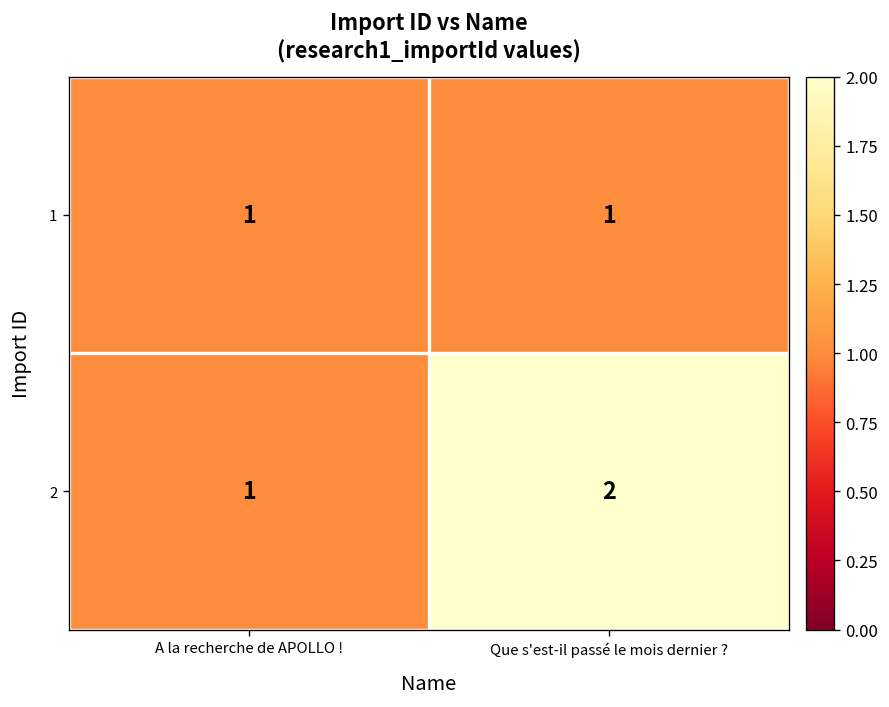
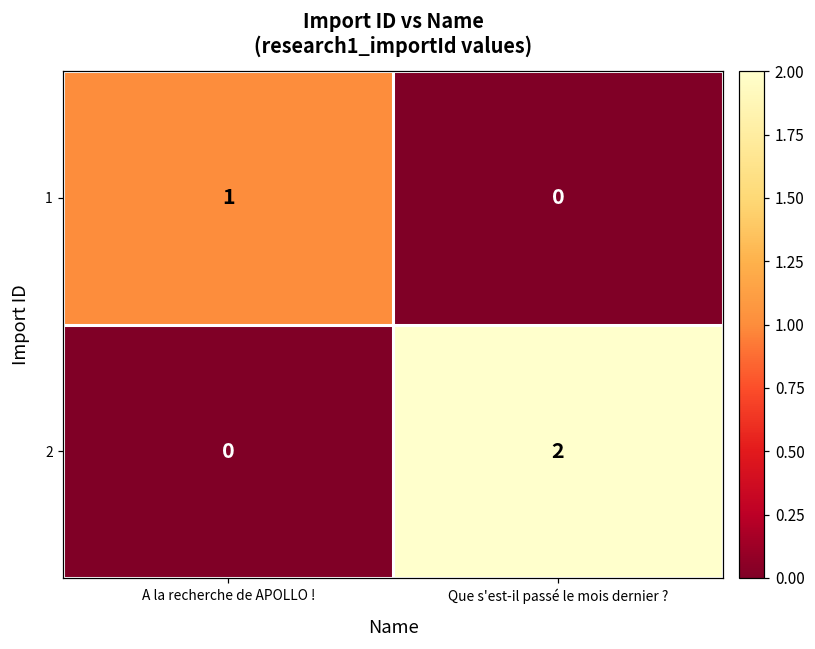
  {
    "1": {
      "A la recherche de APOLLO !": 1,
-     "Que s'est-il passé le mois dernier ?": 1
+     "Que s'est-il passé le mois dernier ?": 0
    },
    "2": {
-     "A la recherche de APOLLO !": 1,
+     "A la recherche de APOLLO !": 0,
      "Que s'est-il passé le mois dernier ?": 2
    }
  }
